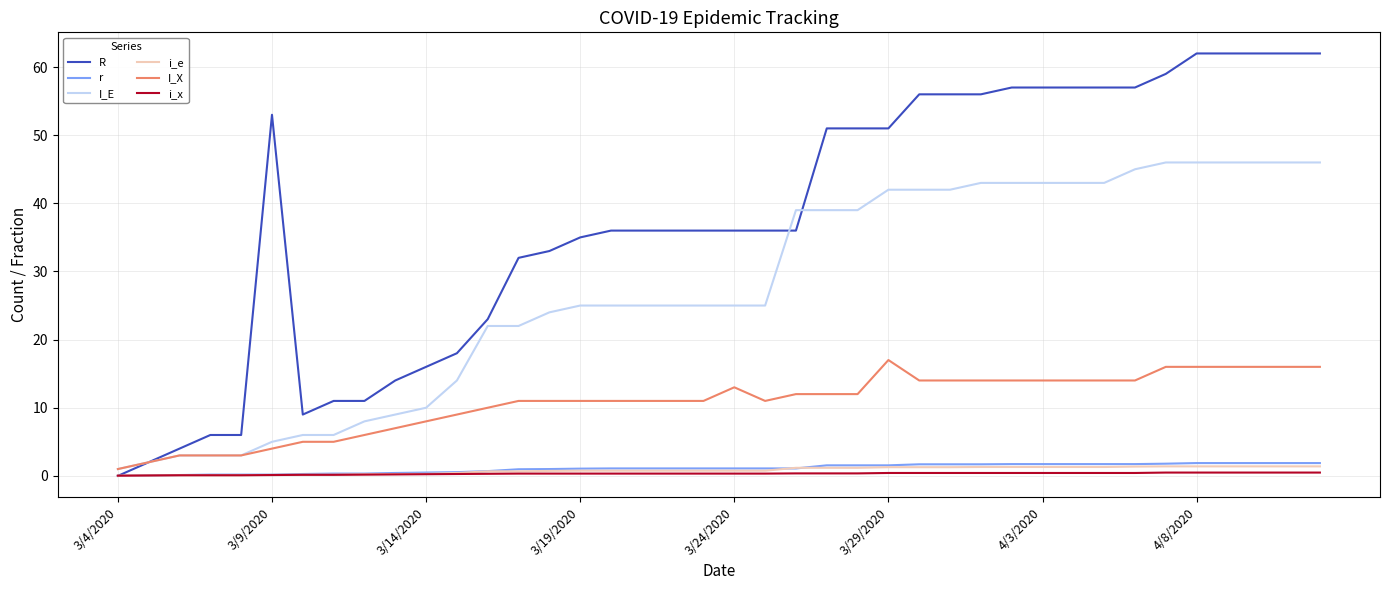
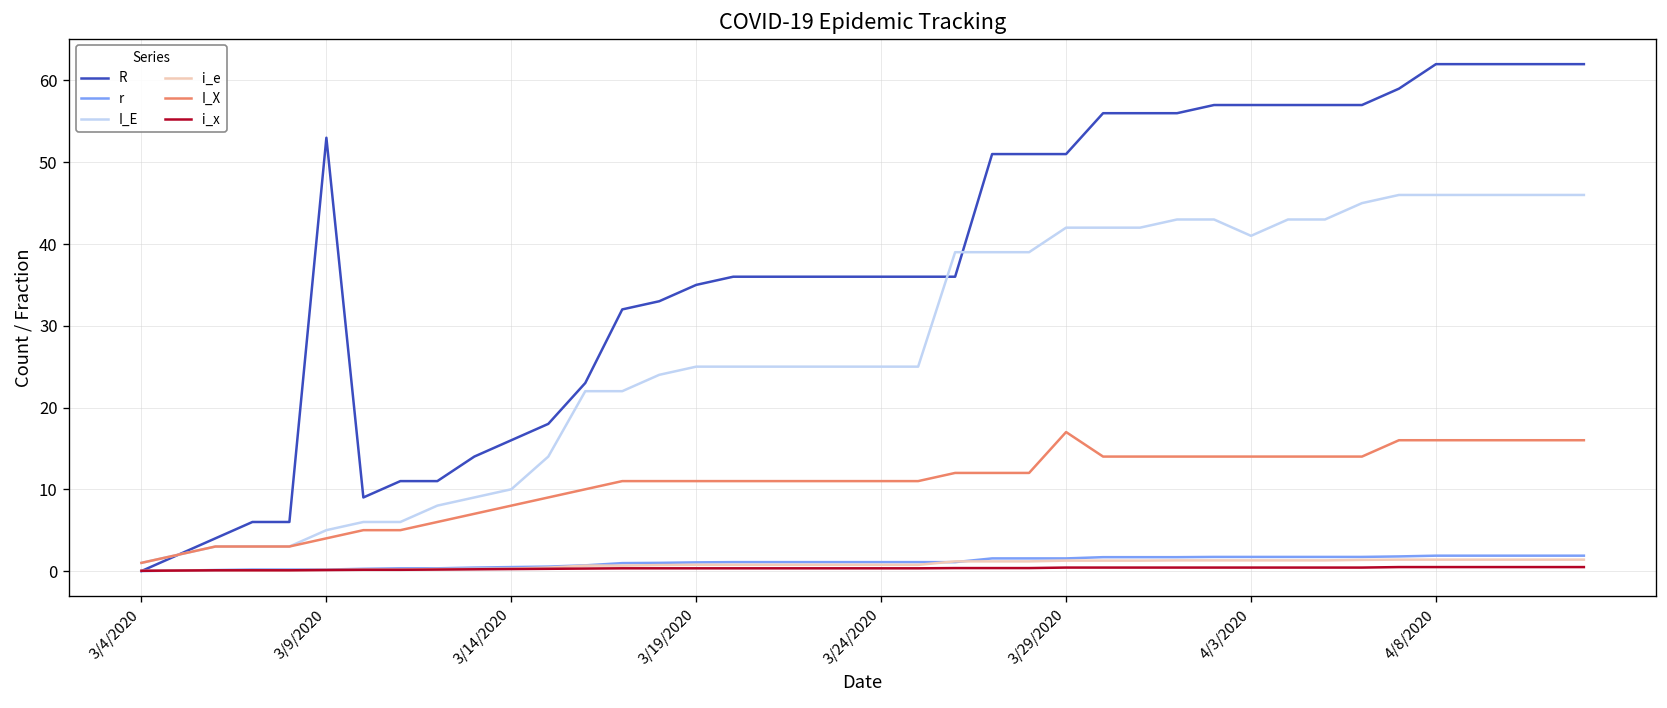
  {
    "R": {
      "3/9/2020": 53,
      "3/14/2020": 16,
      "3/19/2020": 35,
      "3/24/2020": 36,
      "3/29/2020": 51,
      "4/3/2020": 57,
      "4/8/2020": 62
    },
    "r": {
      "4/3/2020": 2,
      "4/8/2020": 2
    },
    "I_E": {
      "3/9/2020": 5,
      "3/14/2020": 10,
      "3/19/2020": 25,
      "3/24/2020": 25,
      "3/29/2020": 42,
-     "4/3/2020": 43,
+     "4/3/2020": 41,
      "4/8/2020": 46
    },
    "i_e": {
      "4/3/2020": 1,
      "4/8/2020": 1
    },
    "I_X": {
      "3/9/2020": 4,
      "3/14/2020": 8,
      "3/19/2020": 11,
-     "3/24/2020": 13,
+     "3/24/2020": 11,
      "3/29/2020": 17,
      "4/3/2020": 14,
      "4/8/2020": 16
    },
    "i_x": {
      "3/19/2020": 0,
      "3/24/2020": 0,
      "3/29/2020": 0,
      "4/3/2020": 0,
      "4/8/2020": 0
    }
  }
